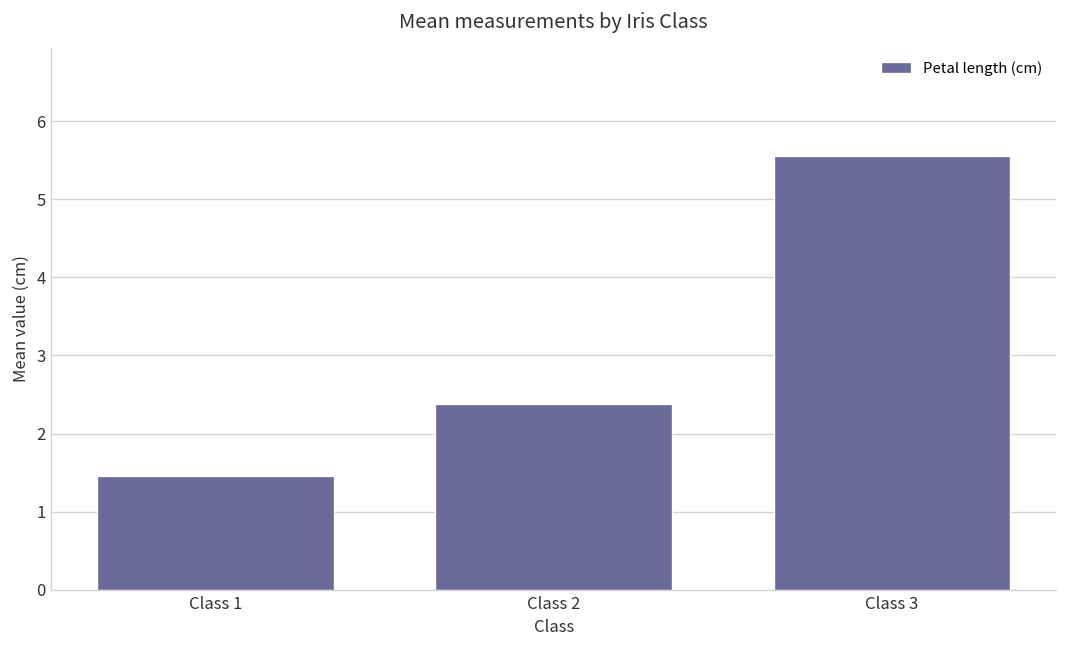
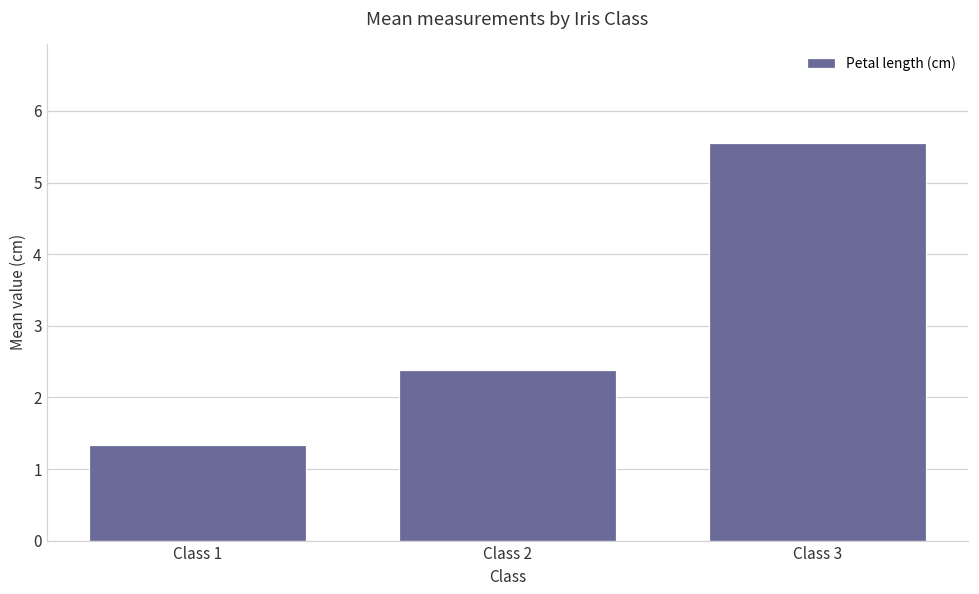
  {
-   "Class 1": 1.5,
+   "Class 1": 1.3,
    "Class 2": 2.4,
    "Class 3": 5.6
  }
